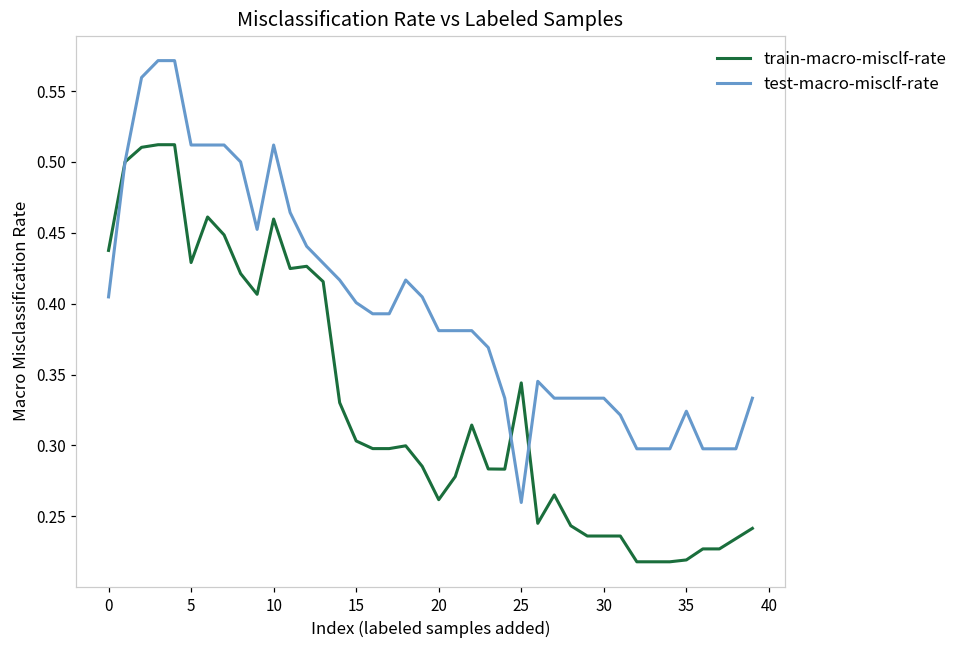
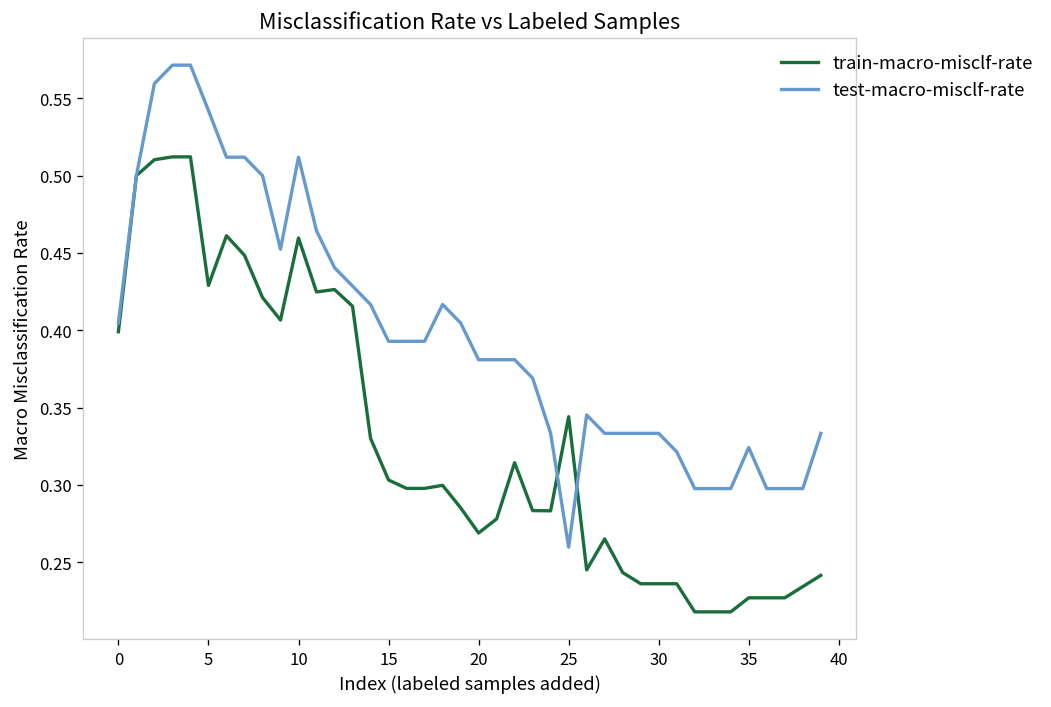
  {
    "train-macro-misclf-rate": {
-     "0": 0.438,
+     "0": 0.399,
      "5": 0.429,
      "10": 0.460,
      "15": 0.303,
-     "20": 0.262,
+     "20": 0.269,
      "25": 0.344,
      "30": 0.236,
-     "35": 0.219
+     "35": 0.227
    },
    "test-macro-misclf-rate": {
      "0": 0.405,
-     "5": 0.512,
+     "5": 0.542,
      "10": 0.512,
-     "15": 0.401,
+     "15": 0.393,
      "20": 0.381,
      "25": 0.260,
      "30": 0.333,
      "35": 0.324
    }
  }
